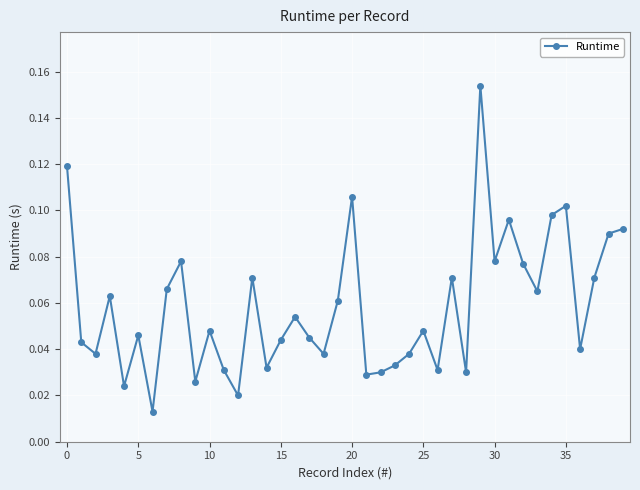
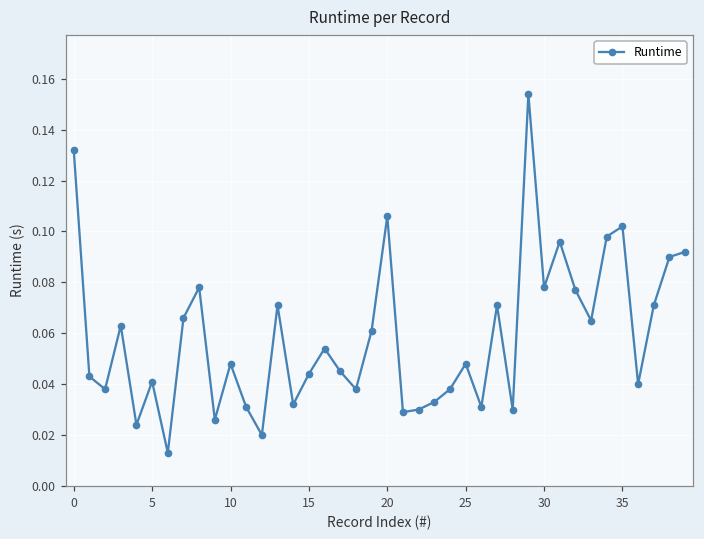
  {
-   "0": 0.119,
-   "5": 0.046,
+   "0": 0.132,
+   "5": 0.041,
    "10": 0.048,
    "15": 0.044,
    "20": 0.106,
    "25": 0.048,
    "30": 0.078,
    "35": 0.102
  }
